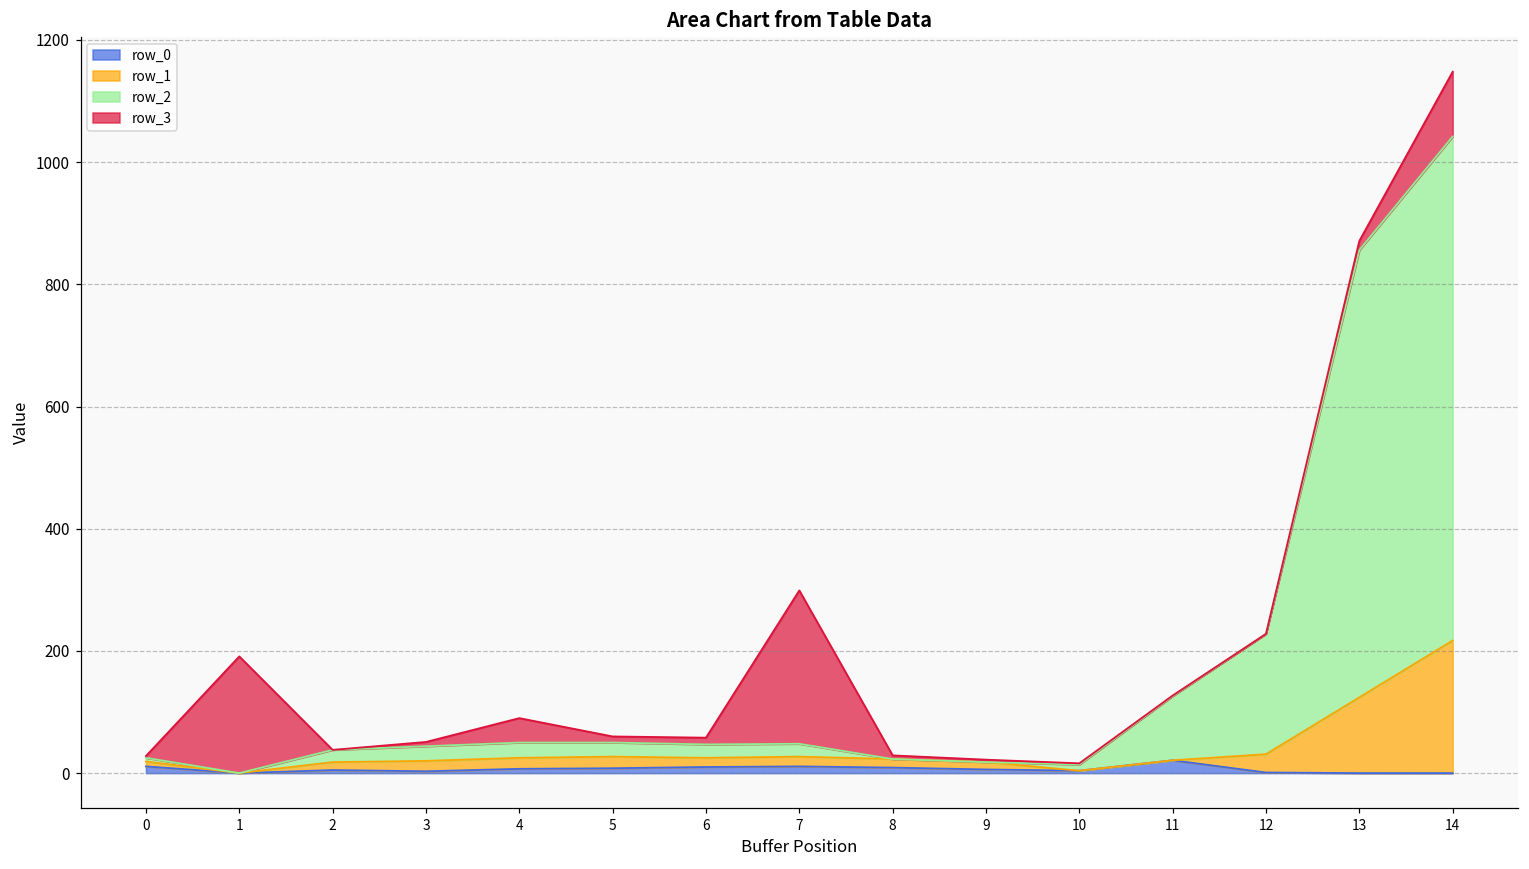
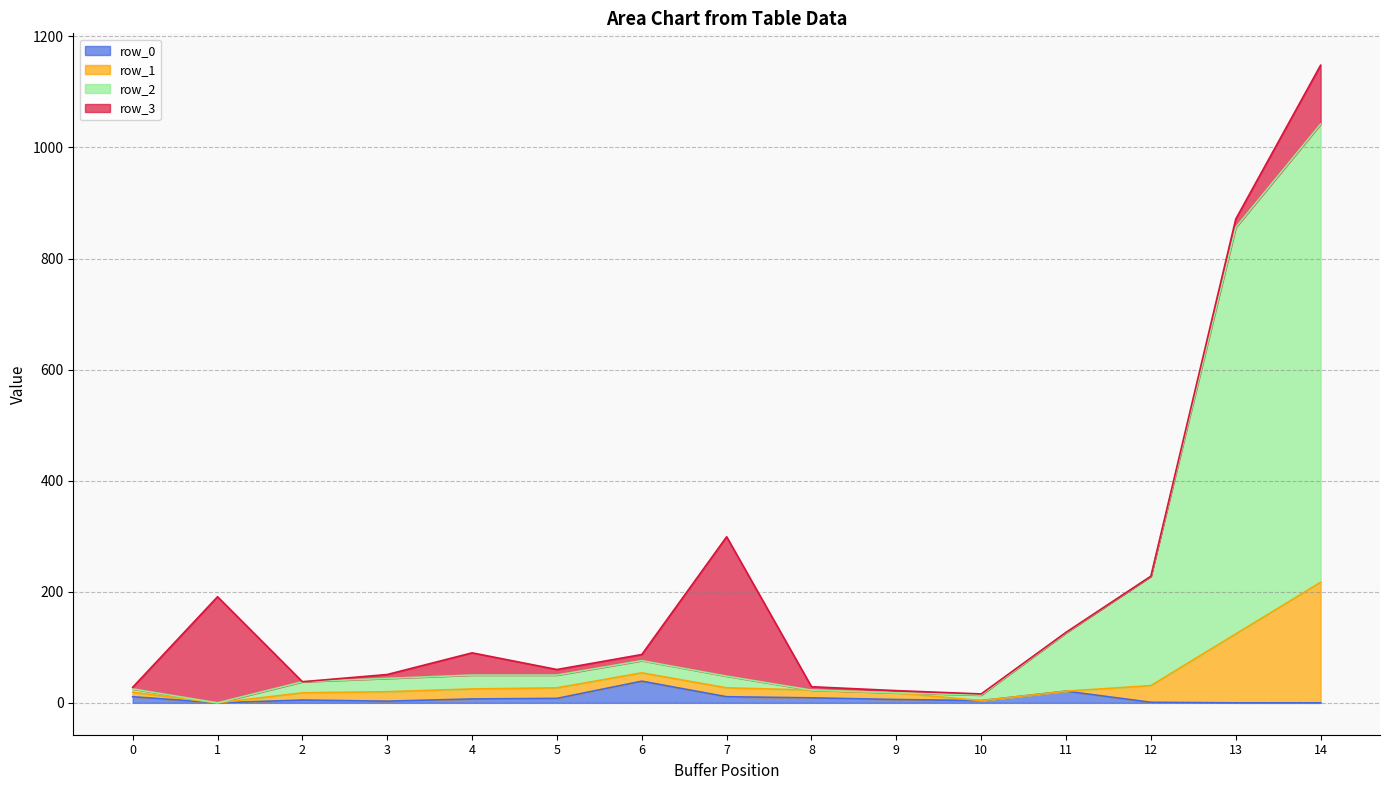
  {
    "row_0": {
      "0": 10,
      "2": 10,
      "3": 0,
      "4": 10,
      "5": 10,
-     "6": 10,
+     "6": 40,
      "7": 10,
      "8": 10,
      "9": 10,
      "12": 0,
      "13": 0,
      "14": 0
    },
    "row_1": {
      "0": 10,
      "2": 10,
      "3": 20,
      "4": 20,
      "5": 20,
      "6": 20,
      "7": 20,
      "12": 30,
      "13": 120,
      "14": 220
    },
    "row_2": {
      "3": 20,
      "4": 30,
      "5": 20,
      "6": 20,
      "7": 20,
      "13": 730,
      "14": 830
    },
    "row_3": {
      "1": 190,
      "3": 10,
      "4": 40,
      "5": 10,
      "6": 10,
      "7": 250,
      "8": 10,
      "13": 20,
      "14": 110
    }
  }
